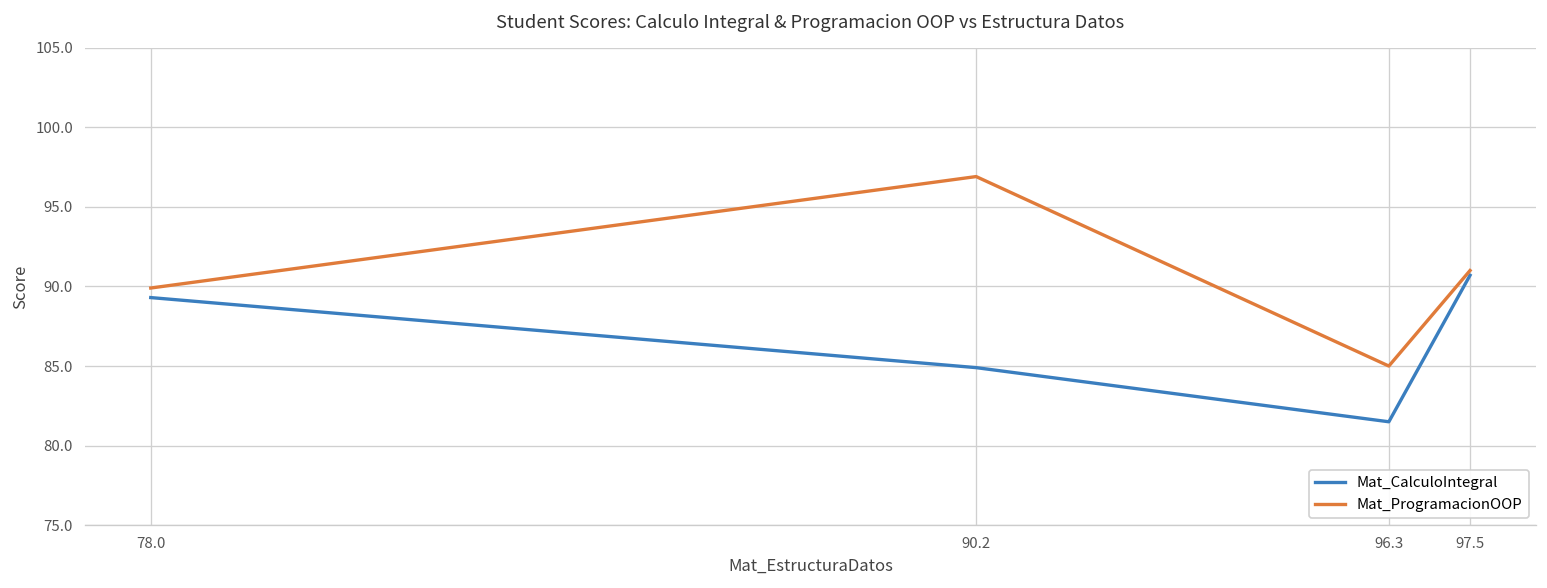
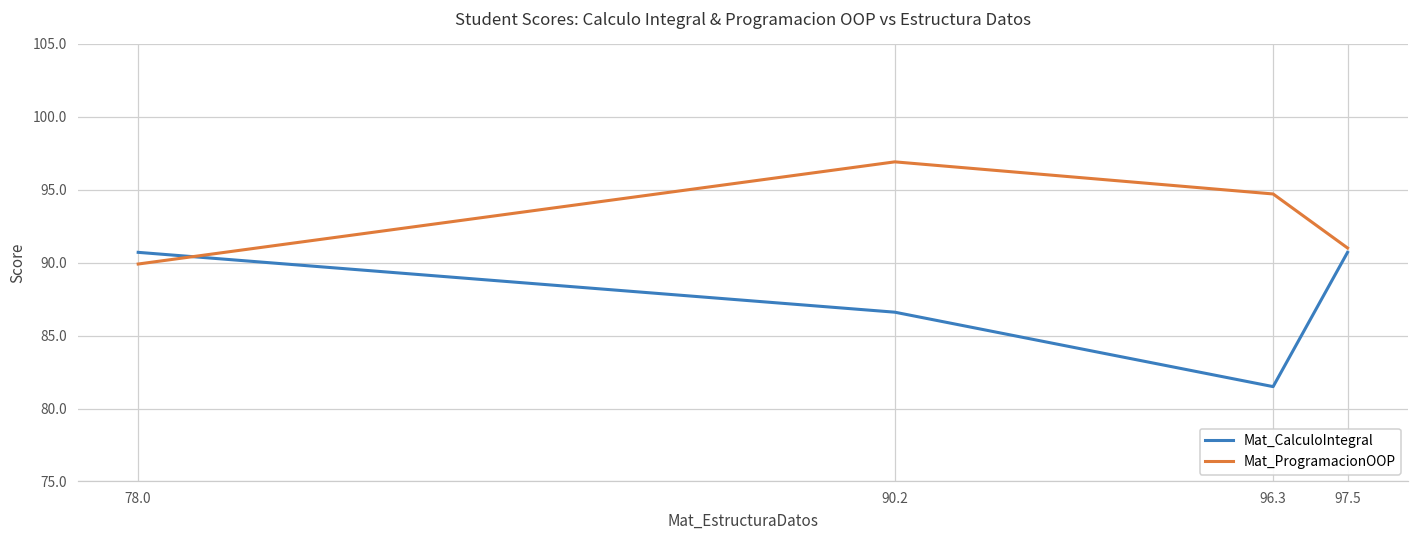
  {
    "Mat_CalculoIntegral": {
-     "78.0": 89.3,
-     "90.2": 84.9,
+     "78.0": 90.7,
+     "90.2": 86.6,
      "96.3": 81.5,
      "97.5": 90.7
    },
    "Mat_ProgramacionOOP": {
      "78.0": 89.9,
      "90.2": 96.9,
-     "96.3": 85.0,
+     "96.3": 94.7,
      "97.5": 91.0
    }
  }
